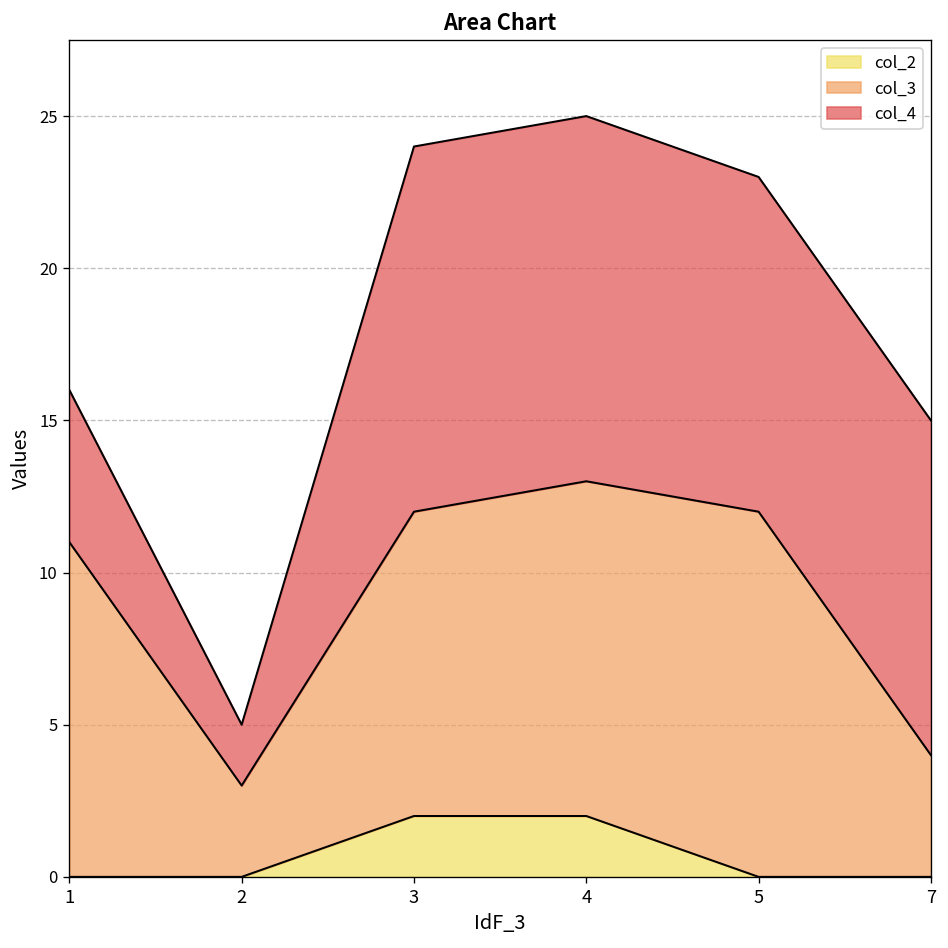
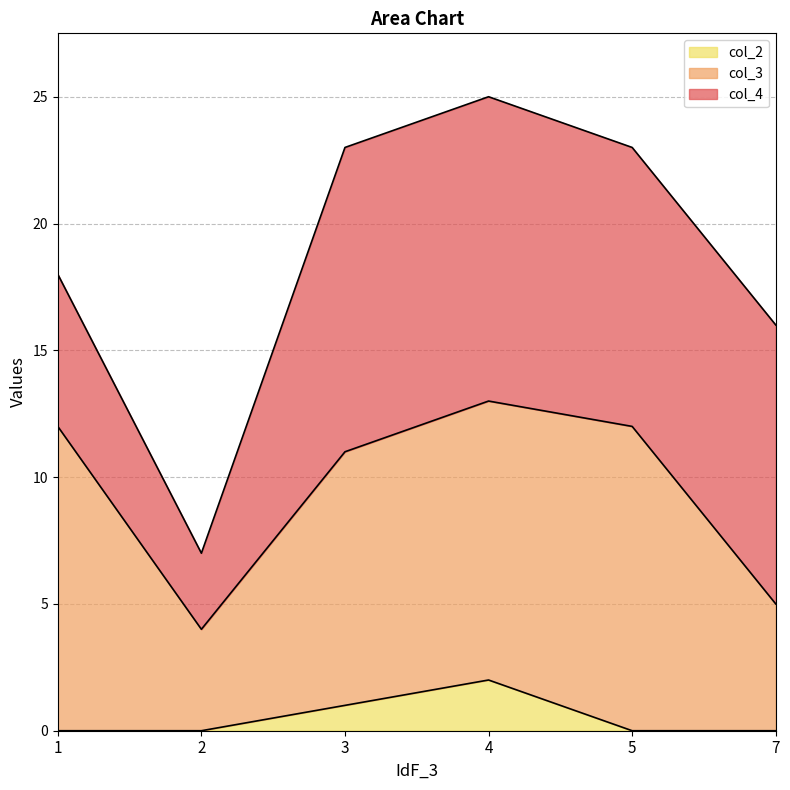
  {
    "col_2": {
      "1": 0,
      "2": 0,
-     "3": 2,
+     "3": 1,
      "4": 2,
      "5": 0,
      "7": 0
    },
    "col_3": {
-     "1": 11,
-     "2": 3,
+     "1": 12,
+     "2": 4,
      "3": 10,
      "4": 11,
      "5": 12,
-     "7": 4
+     "7": 5
    },
    "col_4": {
-     "1": 5,
-     "2": 2,
+     "1": 6,
+     "2": 3,
      "3": 12,
      "4": 12,
      "5": 11,
      "7": 11
    }
  }
